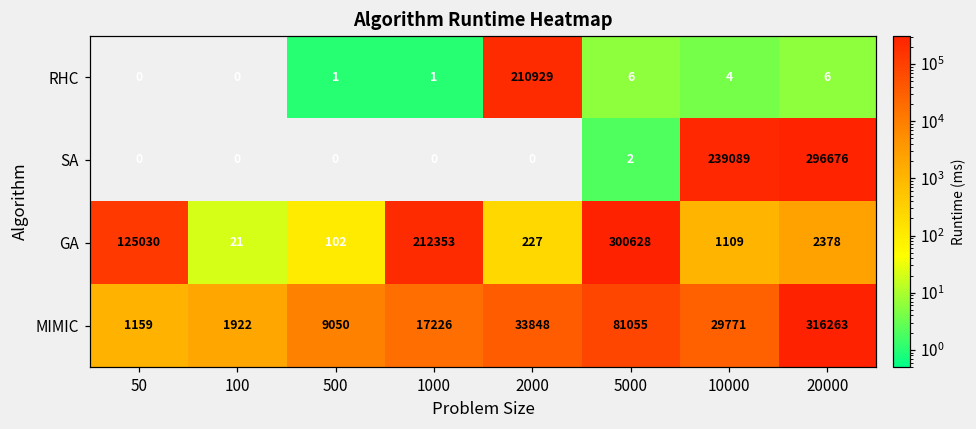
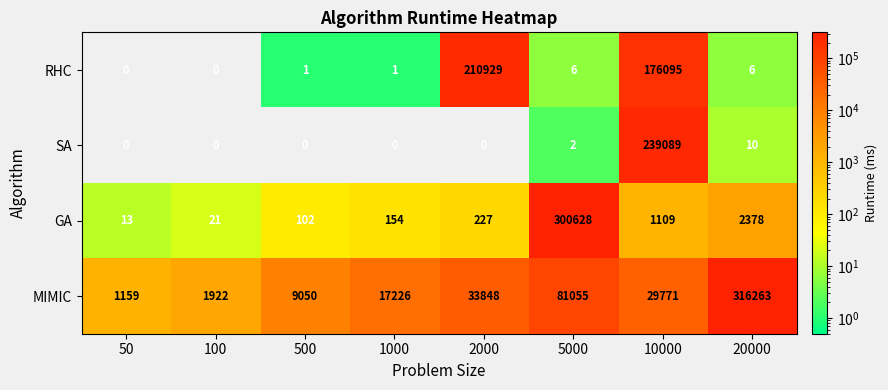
  {
    "RHC": {
      "500": 1,
      "1000": 1,
      "2000": 210929,
      "5000": 6,
-     "10000": 4,
+     "10000": 176095,
      "20000": 6
    },
    "SA": {
      "5000": 2,
      "10000": 239089,
-     "20000": 296676
+     "20000": 10
    },
    "GA": {
-     "50": 125030,
+     "50": 13,
      "100": 21,
      "500": 102,
-     "1000": 212353,
+     "1000": 154,
      "2000": 227,
      "5000": 300628,
      "10000": 1109,
      "20000": 2378
    },
    "MIMIC": {
      "50": 1159,
      "100": 1922,
      "500": 9050,
      "1000": 17226,
      "2000": 33848,
      "5000": 81055,
      "10000": 29771,
      "20000": 316263
    }
  }
